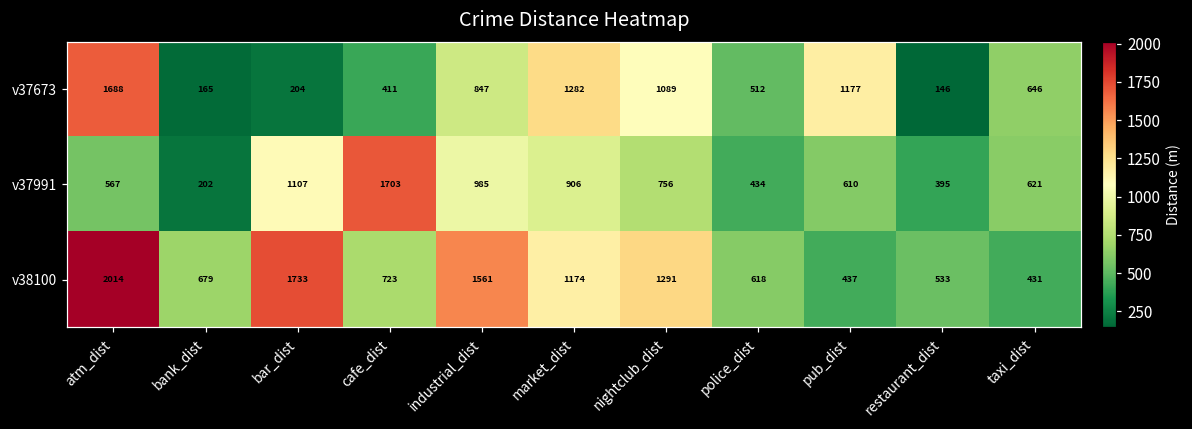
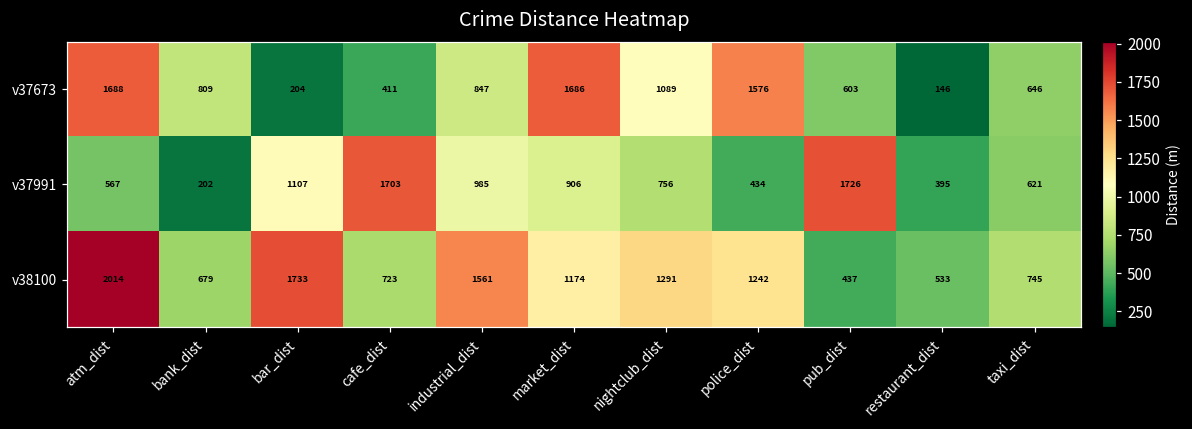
  {
    "v37673": {
      "atm_dist": 1688,
-     "bank_dist": 165,
+     "bank_dist": 809,
      "bar_dist": 204,
      "cafe_dist": 411,
      "industrial_dist": 847,
-     "market_dist": 1282,
+     "market_dist": 1686,
      "nightclub_dist": 1089,
-     "police_dist": 512,
-     "pub_dist": 1177,
+     "police_dist": 1576,
+     "pub_dist": 603,
      "restaurant_dist": 146,
      "taxi_dist": 646
    },
    "v37991": {
      "atm_dist": 567,
      "bank_dist": 202,
      "bar_dist": 1107,
      "cafe_dist": 1703,
      "industrial_dist": 985,
      "market_dist": 906,
      "nightclub_dist": 756,
      "police_dist": 434,
-     "pub_dist": 610,
+     "pub_dist": 1726,
      "restaurant_dist": 395,
      "taxi_dist": 621
    },
    "v38100": {
      "atm_dist": 2014,
      "bank_dist": 679,
      "bar_dist": 1733,
      "cafe_dist": 723,
      "industrial_dist": 1561,
      "market_dist": 1174,
      "nightclub_dist": 1291,
-     "police_dist": 618,
+     "police_dist": 1242,
      "pub_dist": 437,
      "restaurant_dist": 533,
-     "taxi_dist": 431
+     "taxi_dist": 745
    }
  }
